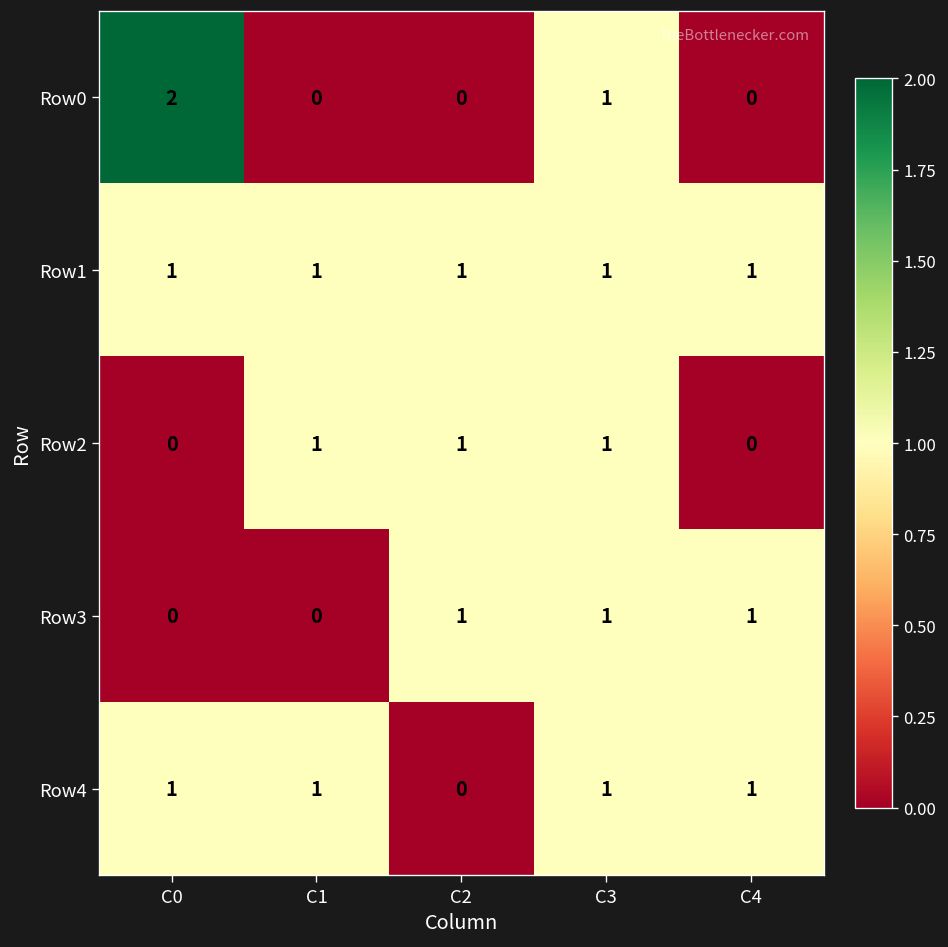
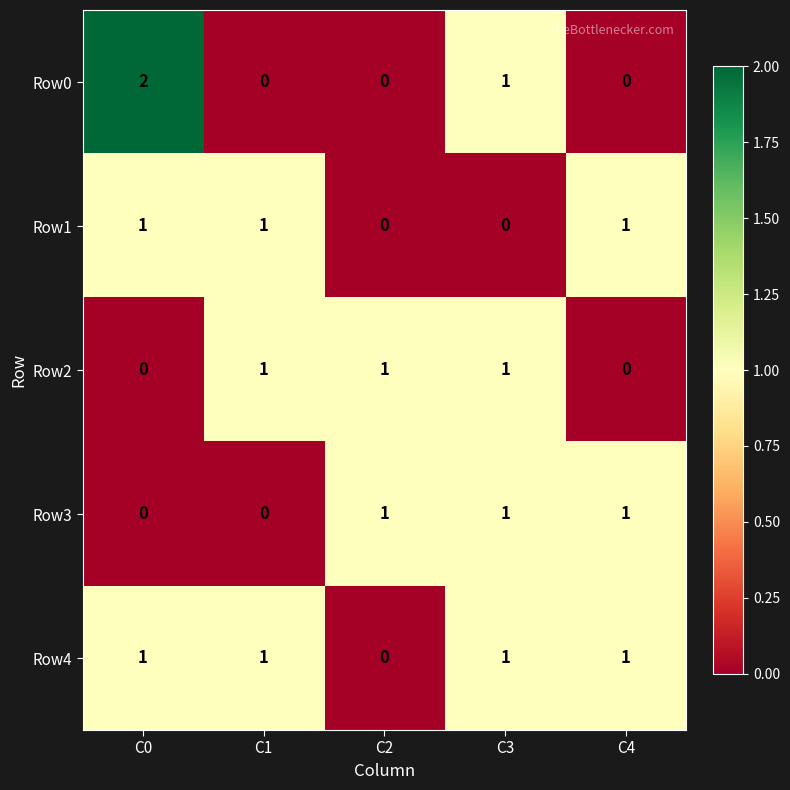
  {
    "Row0": {
      "C0": 2,
      "C1": 0,
      "C2": 0,
      "C3": 1
    },
    "Row1": {
      "C0": 1,
      "C1": 1,
-     "C2": 1,
-     "C3": 1,
+     "C2": 0,
+     "C3": 0,
      "C4": 1
    },
    "Row2": {
      "C0": 0,
      "C1": 1,
      "C2": 1,
      "C3": 1,
      "C4": 0
    },
    "Row3": {
      "C0": 0,
      "C1": 0,
      "C2": 1,
      "C3": 1,
      "C4": 1
    },
    "Row4": {
      "C0": 1,
      "C1": 1,
      "C2": 0,
      "C3": 1,
      "C4": 1
    }
  }
